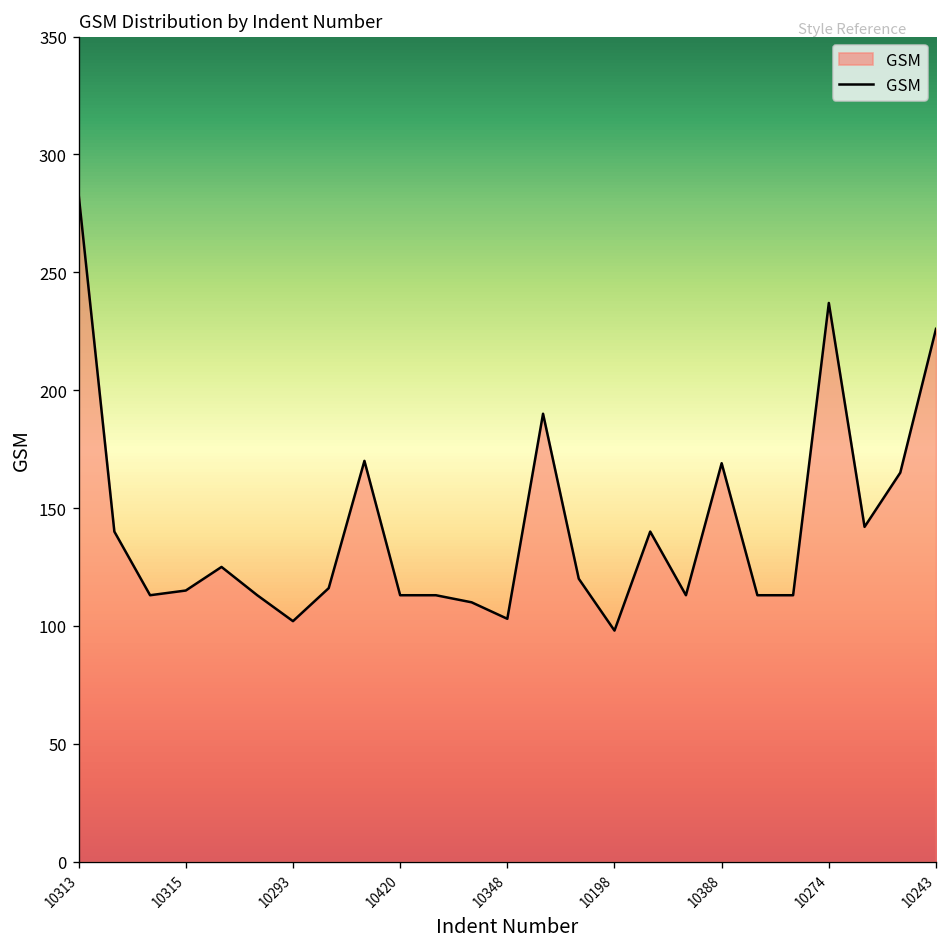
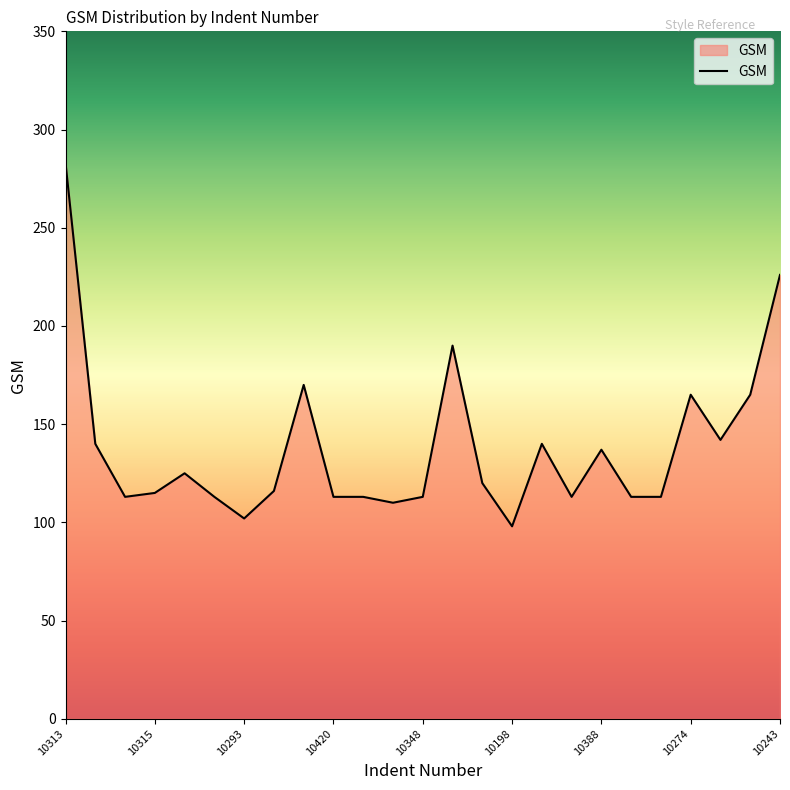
  {
    "10313": 283,
    "10315": 115,
    "10293": 102,
    "10420": 113,
-   "10348": 103,
+   "10348": 113,
    "10198": 98,
-   "10388": 169,
-   "10274": 237,
+   "10388": 137,
+   "10274": 165,
    "10243": 226
  }
